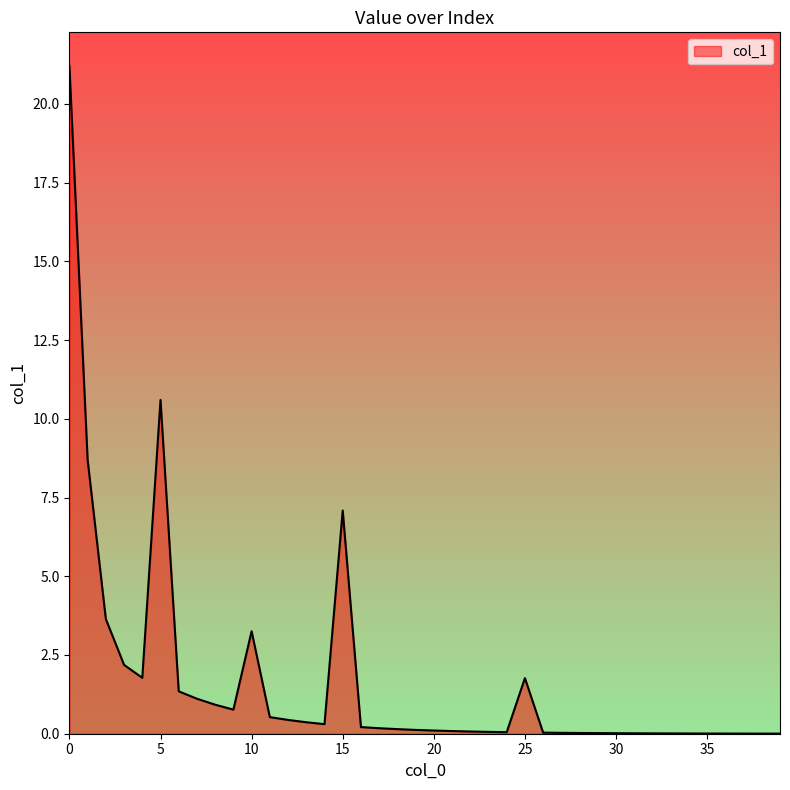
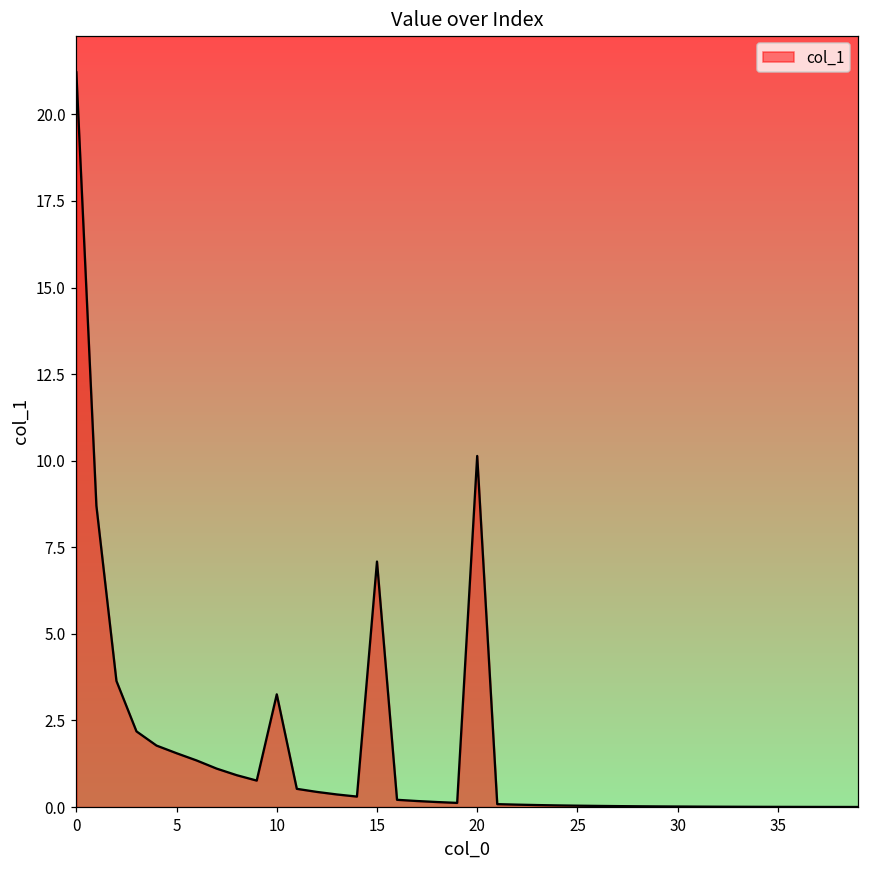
  {
    "0": 21.2,
-   "5": 10.6,
+   "5": 1.6,
    "10": 3.3,
    "15": 7.1,
-   "20": 0.1,
-   "25": 1.8,
+   "20": 10.1,
+   "25": 0.0,
    "30": 0.0,
    "35": 0.0
  }
